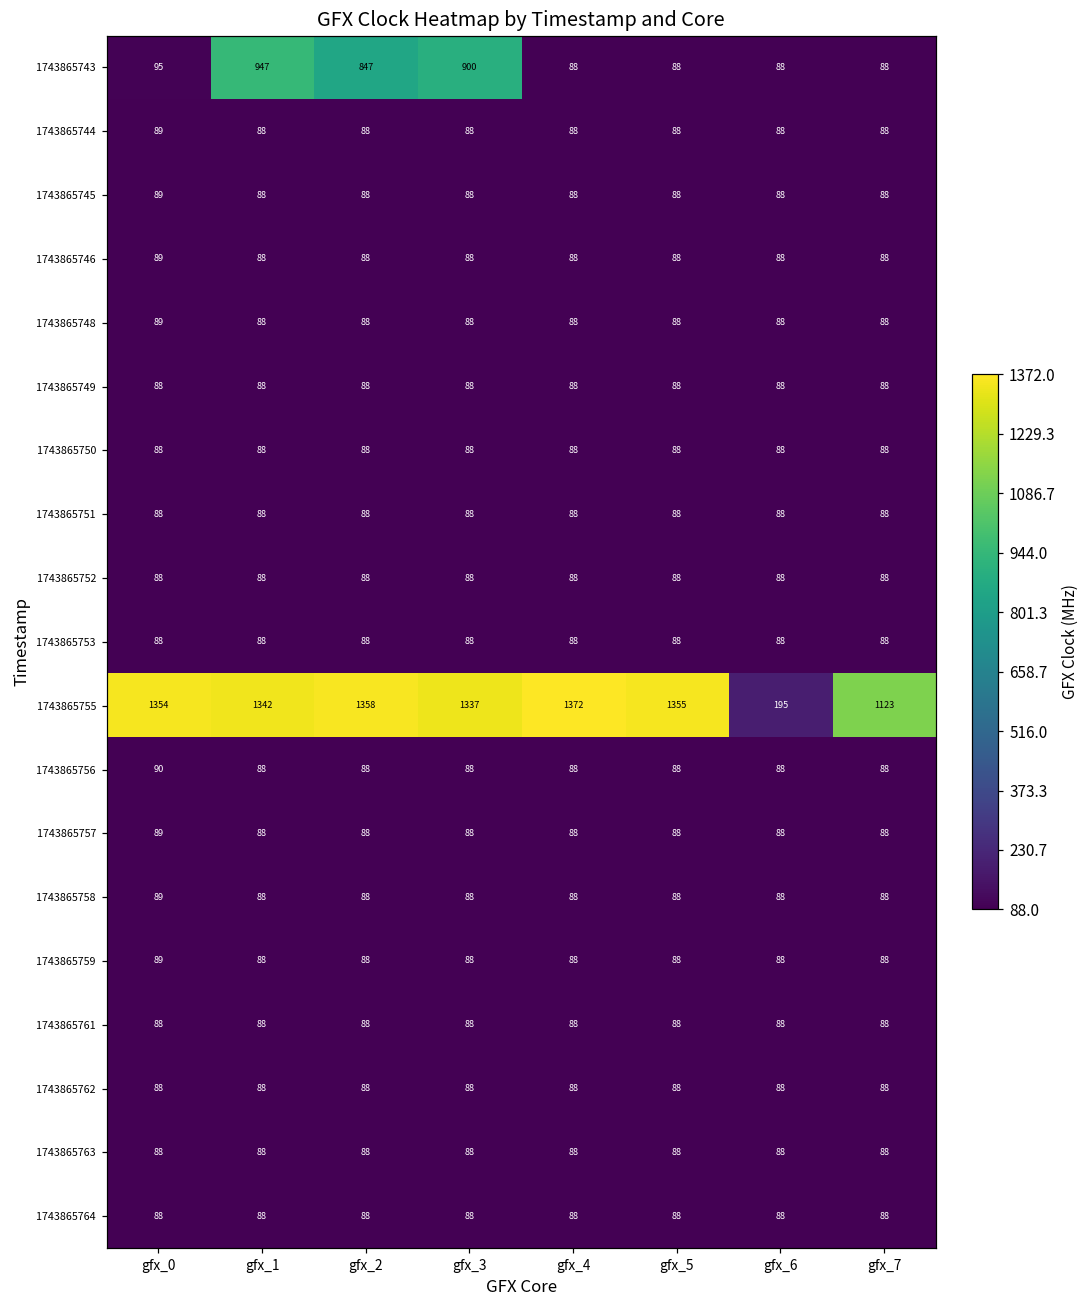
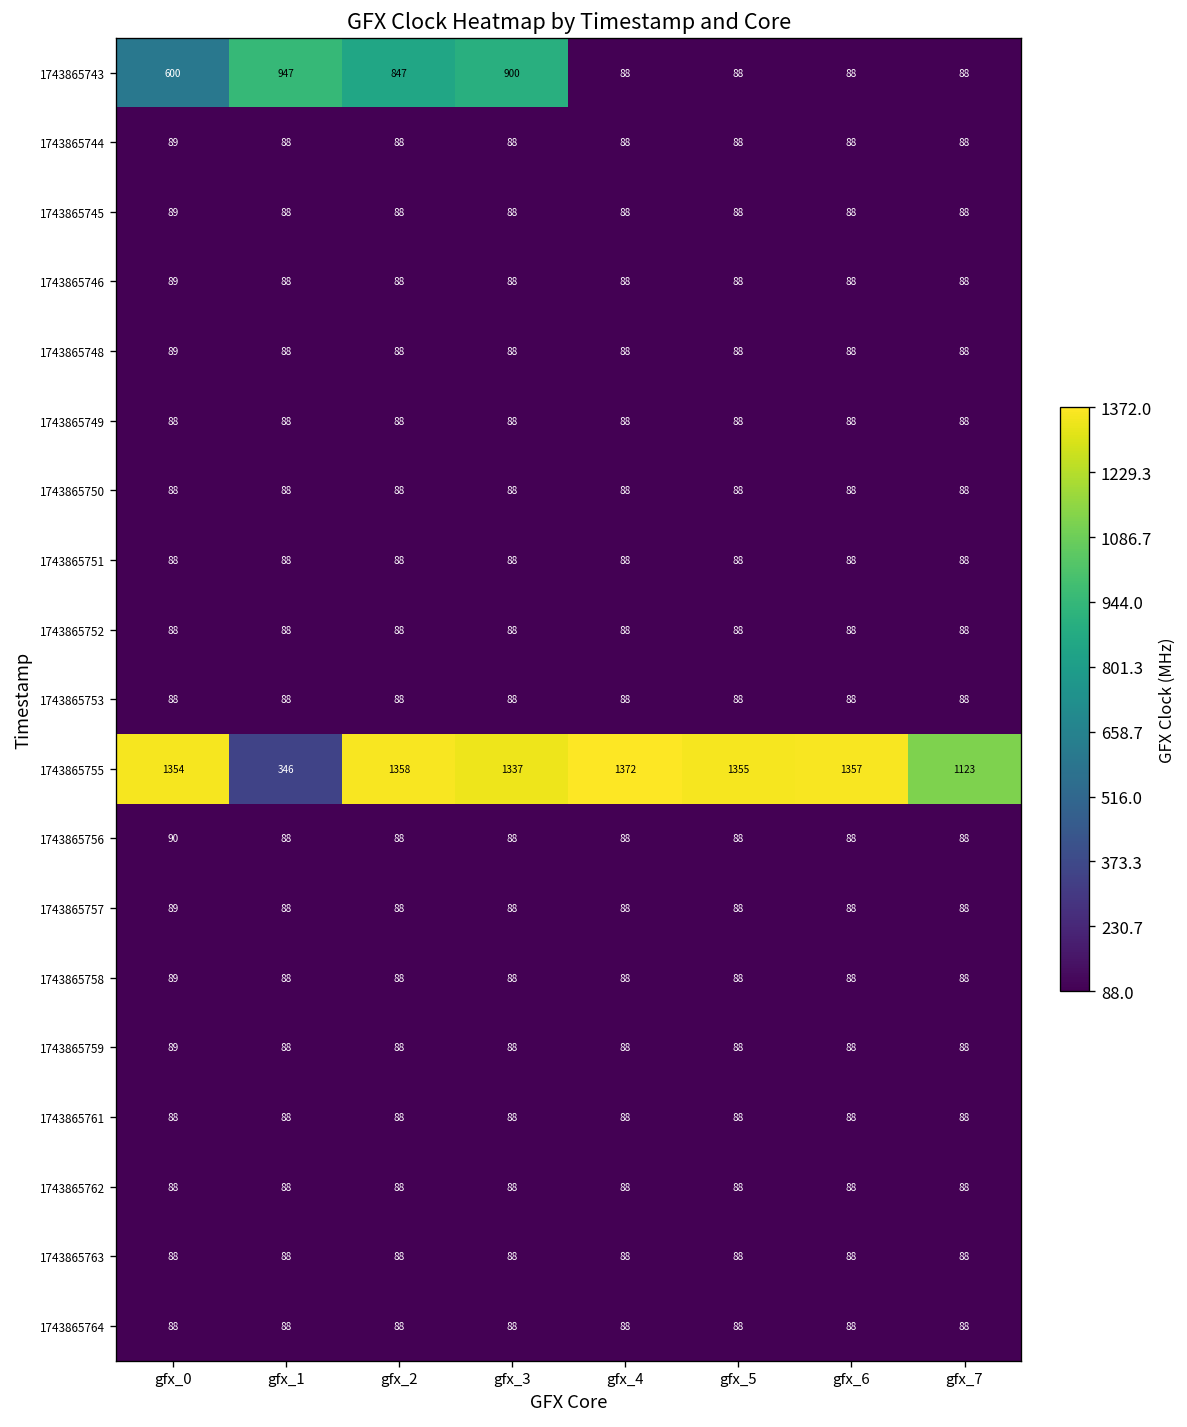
  {
    "1743865743": {
-     "gfx_0": 95,
+     "gfx_0": 600,
      "gfx_1": 947,
      "gfx_2": 847,
      "gfx_3": 900,
      "gfx_4": 88,
      "gfx_5": 88,
      "gfx_6": 88,
      "gfx_7": 88
    },
    "1743865744": {
      "gfx_0": 89,
      "gfx_1": 88,
      "gfx_2": 88,
      "gfx_3": 88,
      "gfx_4": 88,
      "gfx_5": 88,
      "gfx_6": 88,
      "gfx_7": 88
    },
    "1743865745": {
      "gfx_0": 89,
      "gfx_1": 88,
      "gfx_2": 88,
      "gfx_3": 88,
      "gfx_4": 88,
      "gfx_5": 88,
      "gfx_6": 88,
      "gfx_7": 88
    },
    "1743865746": {
      "gfx_0": 89,
      "gfx_1": 88,
      "gfx_2": 88,
      "gfx_3": 88,
      "gfx_4": 88,
      "gfx_5": 88,
      "gfx_6": 88,
      "gfx_7": 88
    },
    "1743865748": {
      "gfx_0": 89,
      "gfx_1": 88,
      "gfx_2": 88,
      "gfx_3": 88,
      "gfx_4": 88,
      "gfx_5": 88,
      "gfx_6": 88,
      "gfx_7": 88
    },
    "1743865749": {
      "gfx_0": 88,
      "gfx_1": 88,
      "gfx_2": 88,
      "gfx_3": 88,
      "gfx_4": 88,
      "gfx_5": 88,
      "gfx_6": 88,
      "gfx_7": 88
    },
    "1743865750": {
      "gfx_0": 88,
      "gfx_1": 88,
      "gfx_2": 88,
      "gfx_3": 88,
      "gfx_4": 88,
      "gfx_5": 88,
      "gfx_6": 88,
      "gfx_7": 88
    },
    "1743865751": {
      "gfx_0": 88,
      "gfx_1": 88,
      "gfx_2": 88,
      "gfx_3": 88,
      "gfx_4": 88,
      "gfx_5": 88,
      "gfx_6": 88,
      "gfx_7": 88
    },
    "1743865752": {
      "gfx_0": 88,
      "gfx_1": 88,
      "gfx_2": 88,
      "gfx_3": 88,
      "gfx_4": 88,
      "gfx_5": 88,
      "gfx_6": 88,
      "gfx_7": 88
    },
    "1743865753": {
      "gfx_0": 88,
      "gfx_1": 88,
      "gfx_2": 88,
      "gfx_3": 88,
      "gfx_4": 88,
      "gfx_5": 88,
      "gfx_6": 88,
      "gfx_7": 88
    },
    "1743865755": {
      "gfx_0": 1354,
-     "gfx_1": 1342,
+     "gfx_1": 346,
      "gfx_2": 1358,
      "gfx_3": 1337,
      "gfx_4": 1372,
      "gfx_5": 1355,
-     "gfx_6": 195,
+     "gfx_6": 1357,
      "gfx_7": 1123
    },
    "1743865756": {
      "gfx_0": 90,
      "gfx_1": 88,
      "gfx_2": 88,
      "gfx_3": 88,
      "gfx_4": 88,
      "gfx_5": 88,
      "gfx_6": 88,
      "gfx_7": 88
    },
    "1743865757": {
      "gfx_0": 89,
      "gfx_1": 88,
      "gfx_2": 88,
      "gfx_3": 88,
      "gfx_4": 88,
      "gfx_5": 88,
      "gfx_6": 88,
      "gfx_7": 88
    },
    "1743865758": {
      "gfx_0": 89,
      "gfx_1": 88,
      "gfx_2": 88,
      "gfx_3": 88,
      "gfx_4": 88,
      "gfx_5": 88,
      "gfx_6": 88,
      "gfx_7": 88
    },
    "1743865759": {
      "gfx_0": 89,
      "gfx_1": 88,
      "gfx_2": 88,
      "gfx_3": 88,
      "gfx_4": 88,
      "gfx_5": 88,
      "gfx_6": 88,
      "gfx_7": 88
    },
    "1743865761": {
      "gfx_0": 88,
      "gfx_1": 88,
      "gfx_2": 88,
      "gfx_3": 88,
      "gfx_4": 88,
      "gfx_5": 88,
      "gfx_6": 88,
      "gfx_7": 88
    },
    "1743865762": {
      "gfx_0": 88,
      "gfx_1": 88,
      "gfx_2": 88,
      "gfx_3": 88,
      "gfx_4": 88,
      "gfx_5": 88,
      "gfx_6": 88,
      "gfx_7": 88
    },
    "1743865763": {
      "gfx_0": 88,
      "gfx_1": 88,
      "gfx_2": 88,
      "gfx_3": 88,
      "gfx_4": 88,
      "gfx_5": 88,
      "gfx_6": 88,
      "gfx_7": 88
    },
    "1743865764": {
      "gfx_0": 88,
      "gfx_1": 88,
      "gfx_2": 88,
      "gfx_3": 88,
      "gfx_4": 88,
      "gfx_5": 88,
      "gfx_6": 88,
      "gfx_7": 88
    }
  }
